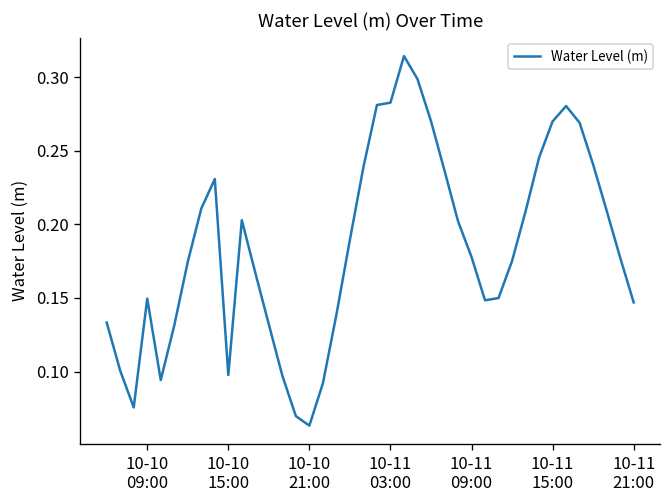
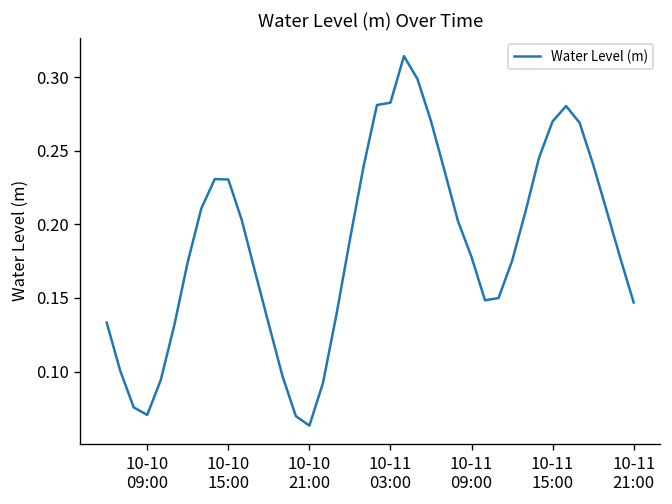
  {
-   "10-10 09:00": 0.150,
-   "10-10 15:00": 0.098,
+   "10-10 09:00": 0.070,
+   "10-10 15:00": 0.230,
    "10-10 21:00": 0.063,
    "10-11 03:00": 0.283,
    "10-11 09:00": 0.178,
    "10-11 15:00": 0.270,
    "10-11 21:00": 0.147
  }
